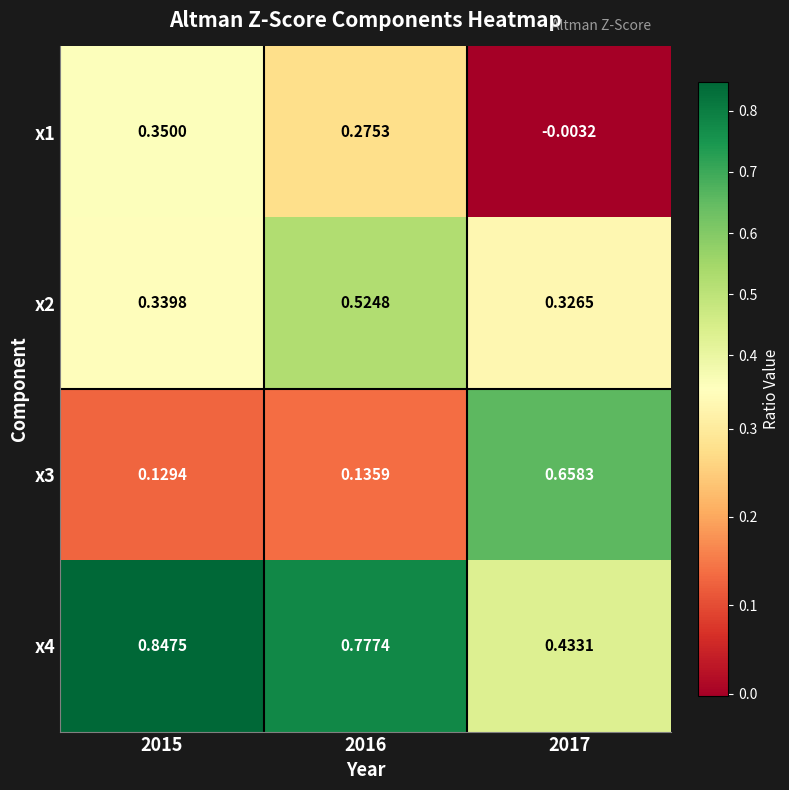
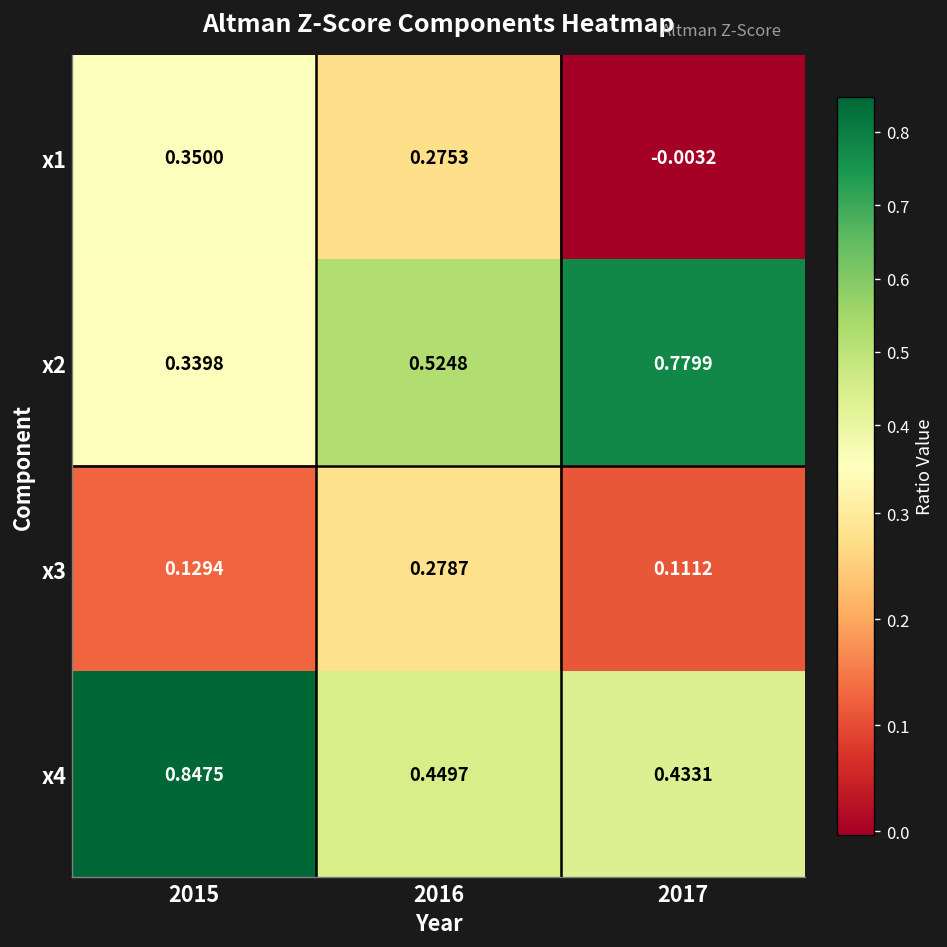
  {
    "x1": {
      "2015": 0.3500,
      "2016": 0.2753,
      "2017": -0.0032
    },
    "x2": {
      "2015": 0.3398,
      "2016": 0.5248,
-     "2017": 0.3265
+     "2017": 0.7799
    },
    "x3": {
      "2015": 0.1294,
-     "2016": 0.1359,
-     "2017": 0.6583
+     "2016": 0.2787,
+     "2017": 0.1112
    },
    "x4": {
      "2015": 0.8475,
-     "2016": 0.7774,
+     "2016": 0.4497,
      "2017": 0.4331
    }
  }
